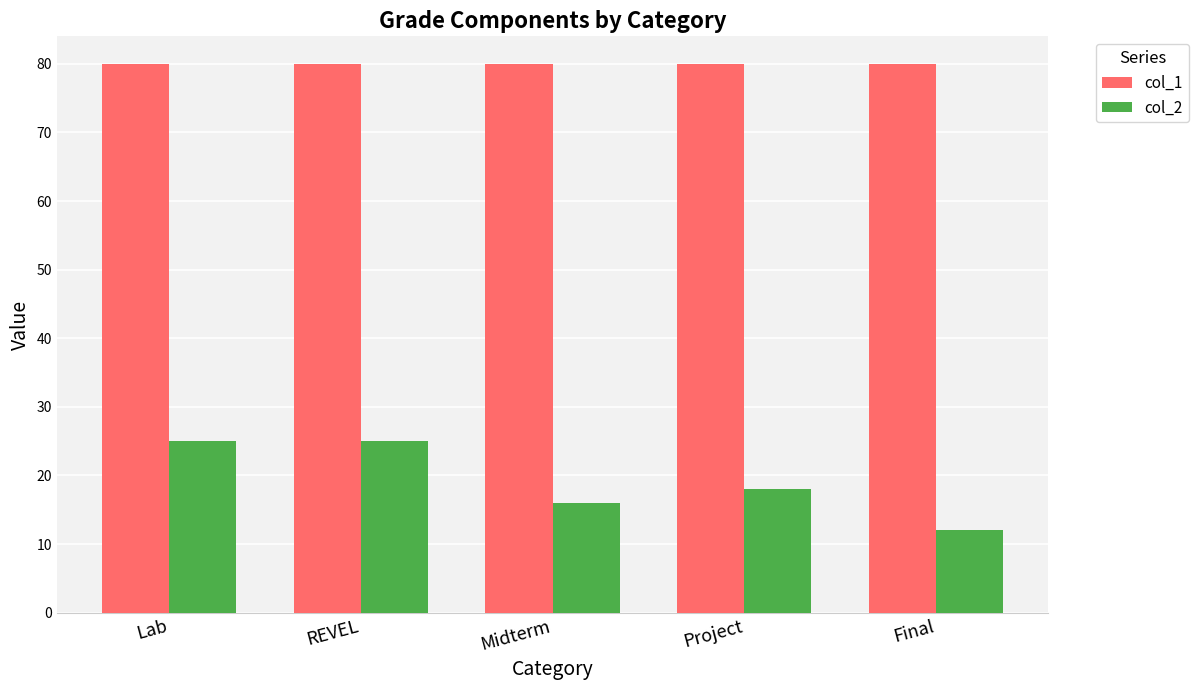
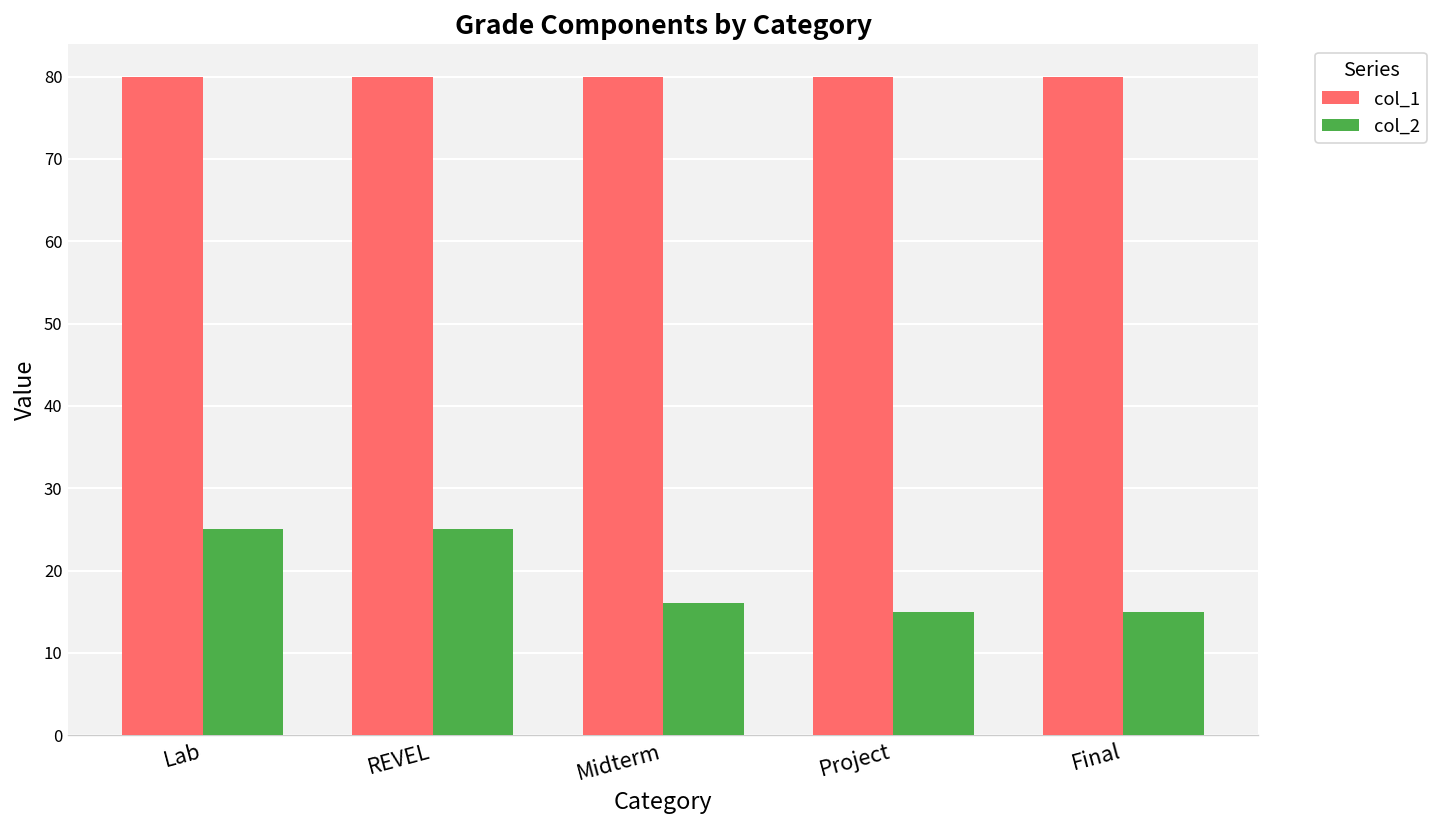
  {
    "col_1": {
      "Lab": 80,
      "REVEL": 80,
      "Midterm": 80,
      "Project": 80,
      "Final": 80
    },
    "col_2": {
      "Lab": 25,
      "REVEL": 25,
      "Midterm": 16,
-     "Project": 18,
-     "Final": 12
+     "Project": 15,
+     "Final": 15
    }
  }
